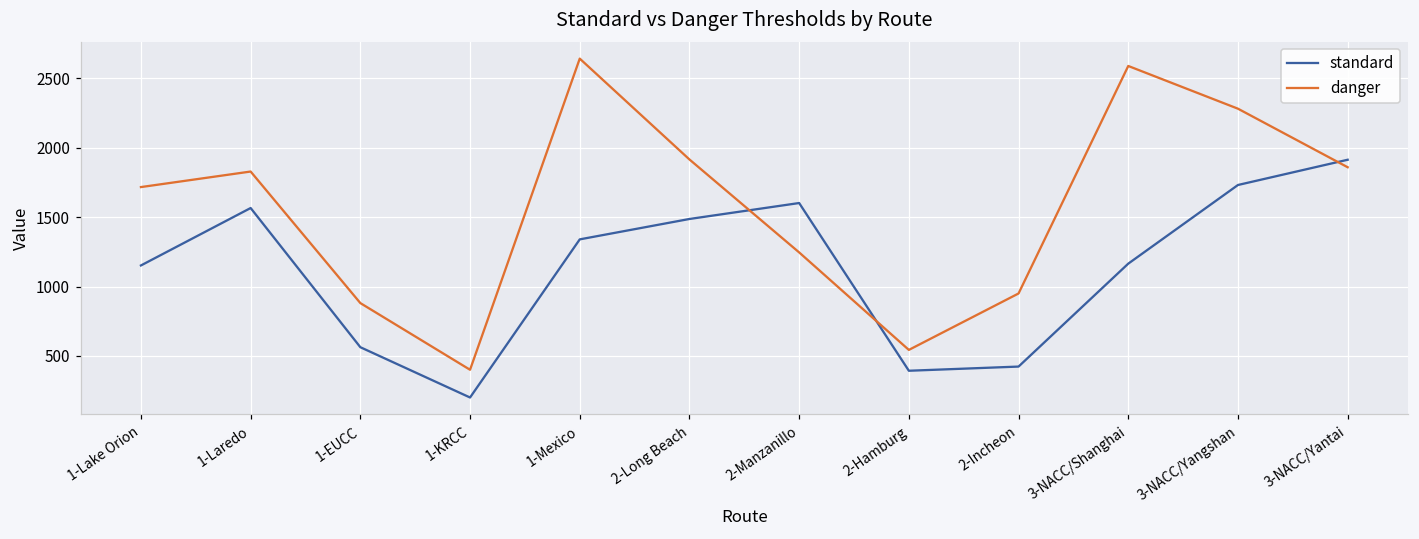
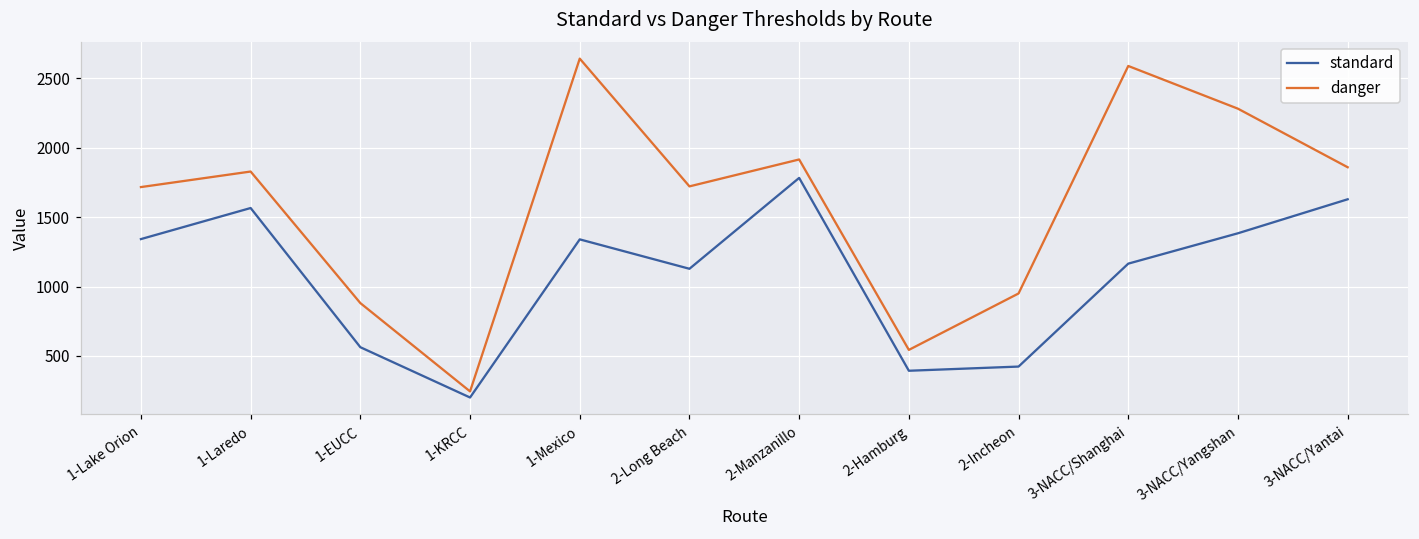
  {
    "standard": {
-     "1-Lake Orion": 1150,
+     "1-Lake Orion": 1340,
      "1-Laredo": 1570,
      "1-EUCC": 560,
      "1-KRCC": 200,
      "1-Mexico": 1340,
-     "2-Long Beach": 1490,
-     "2-Manzanillo": 1600,
+     "2-Long Beach": 1130,
+     "2-Manzanillo": 1780,
      "2-Hamburg": 390,
      "2-Incheon": 420,
      "3-NACC/Shanghai": 1170,
-     "3-NACC/Yangshan": 1730,
-     "3-NACC/Yantai": 1910
+     "3-NACC/Yangshan": 1380,
+     "3-NACC/Yantai": 1630
    },
    "danger": {
      "1-Lake Orion": 1720,
      "1-Laredo": 1830,
      "1-EUCC": 880,
-     "1-KRCC": 400,
+     "1-KRCC": 240,
      "1-Mexico": 2640,
-     "2-Long Beach": 1920,
-     "2-Manzanillo": 1250,
+     "2-Long Beach": 1720,
+     "2-Manzanillo": 1920,
      "2-Hamburg": 540,
      "2-Incheon": 950,
      "3-NACC/Shanghai": 2590,
      "3-NACC/Yangshan": 2280,
      "3-NACC/Yantai": 1860
    }
  }
